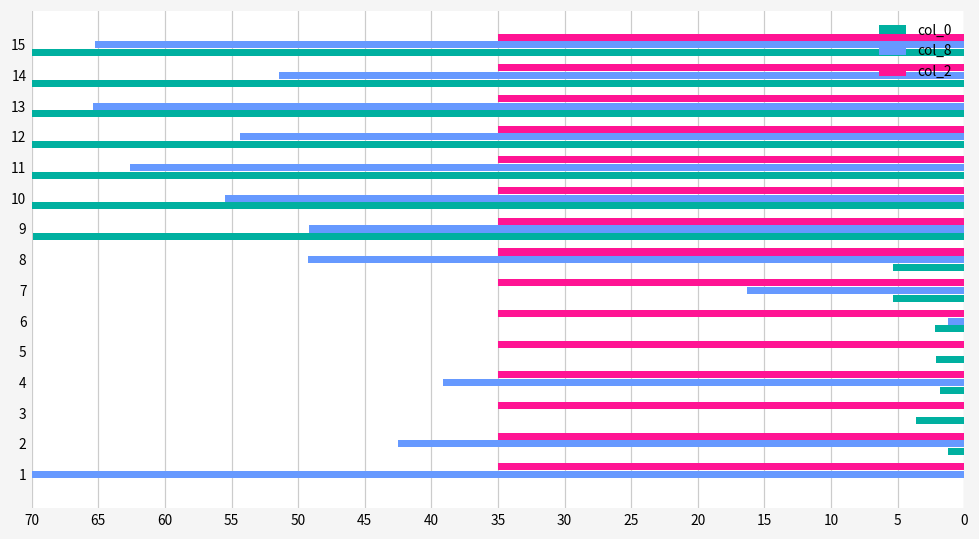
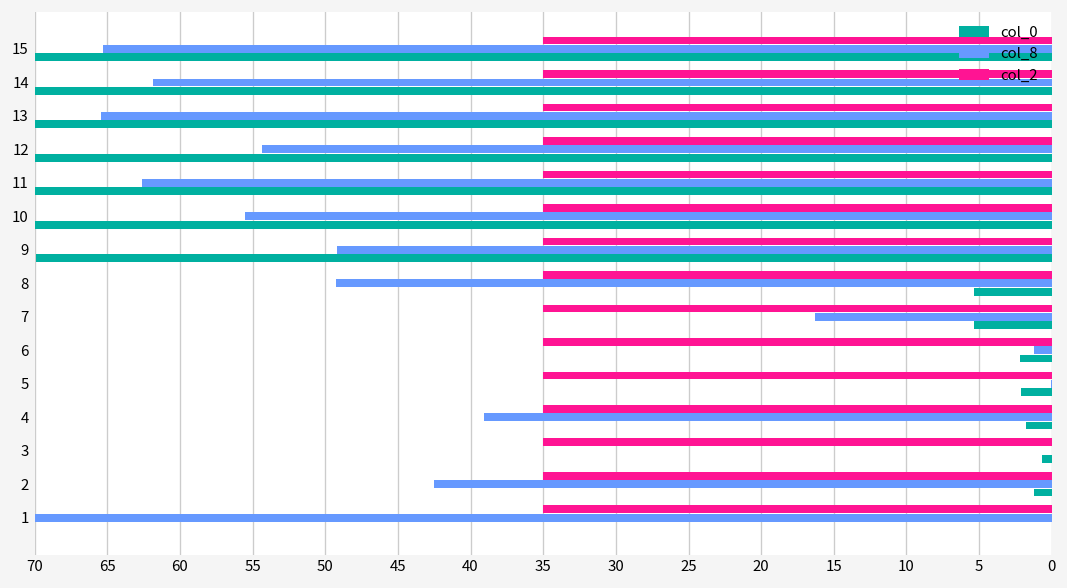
  {
    "col_0": {
      "15": 70.0,
      "14": 70.0,
      "13": 70.0,
      "12": 70.0,
      "11": 70.0,
      "10": 70.0,
      "9": 69.9,
      "8": 5.4,
      "7": 5.3,
      "6": 2.2,
      "5": 2.1,
      "4": 1.8,
-     "3": 3.6,
+     "3": 0.7,
      "2": 1.2,
      "1": 0.0
    },
    "col_8": {
      "15": 65.3,
-     "14": 51.4,
+     "14": 61.9,
      "13": 65.4,
      "12": 54.4,
      "11": 62.6,
      "10": 55.5,
      "9": 49.2,
      "8": 49.3,
      "7": 16.3,
      "6": 1.2,
      "4": 39.1,
      "3": 0.0,
      "2": 42.5,
      "1": 70.0
    },
    "col_2": {
      "15": 35.0,
      "14": 35.0,
      "13": 35.0,
      "12": 35.0,
      "11": 35.0,
      "10": 35.0,
      "9": 35.0,
      "8": 35.0,
      "7": 35.0,
      "6": 35.0,
      "5": 35.0,
      "4": 35.0,
      "3": 35.0,
      "2": 35.0,
      "1": 35.0
    }
  }
